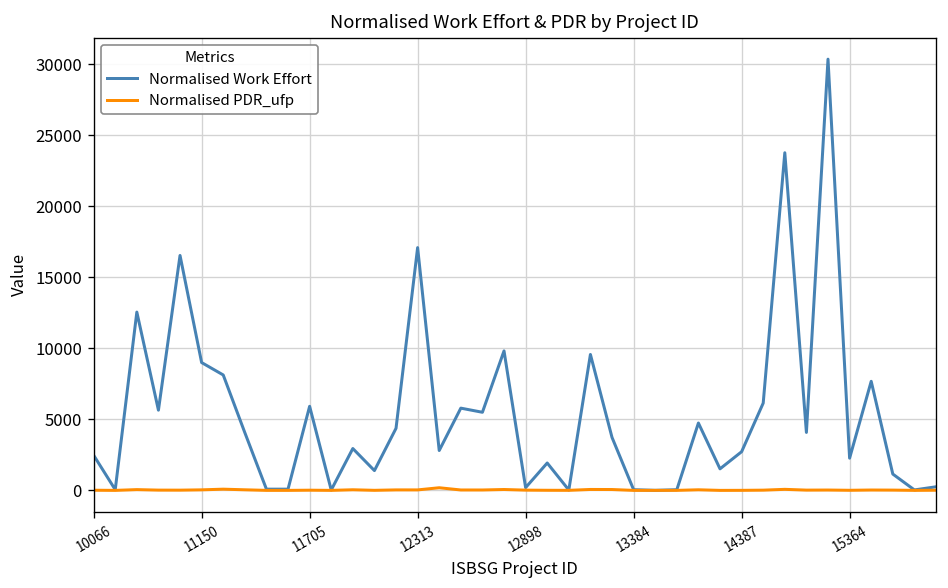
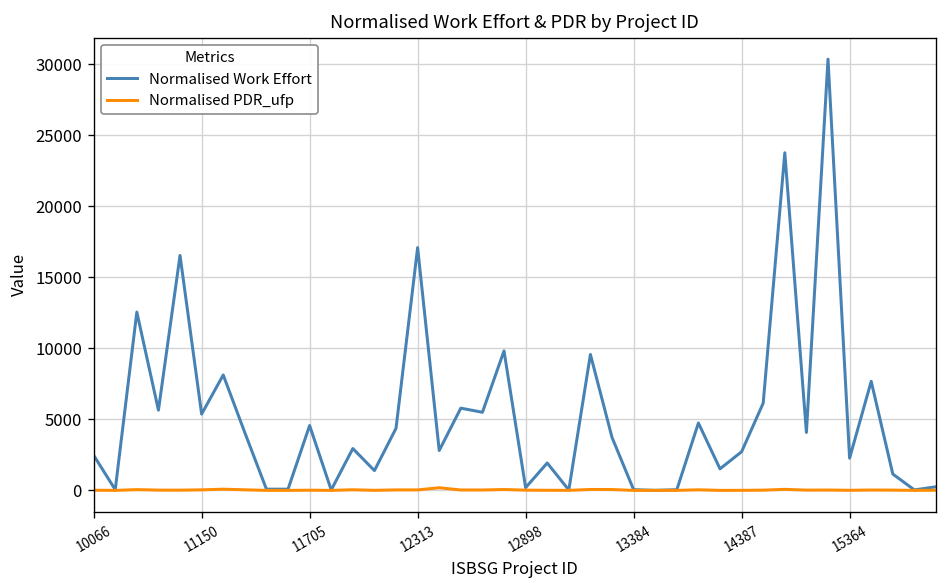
  {
    "Normalised Work Effort": {
      "10066": 2500,
-     "11150": 9000,
-     "11705": 5900,
+     "11150": 5400,
+     "11705": 4600,
      "12313": 17100,
      "14387": 2700,
      "15364": 2300
    },
    "Normalised PDR_ufp": {
      "10066": 0,
      "11150": 0,
      "11705": 0,
      "12313": 0,
      "14387": 0,
      "15364": 0
    }
  }
